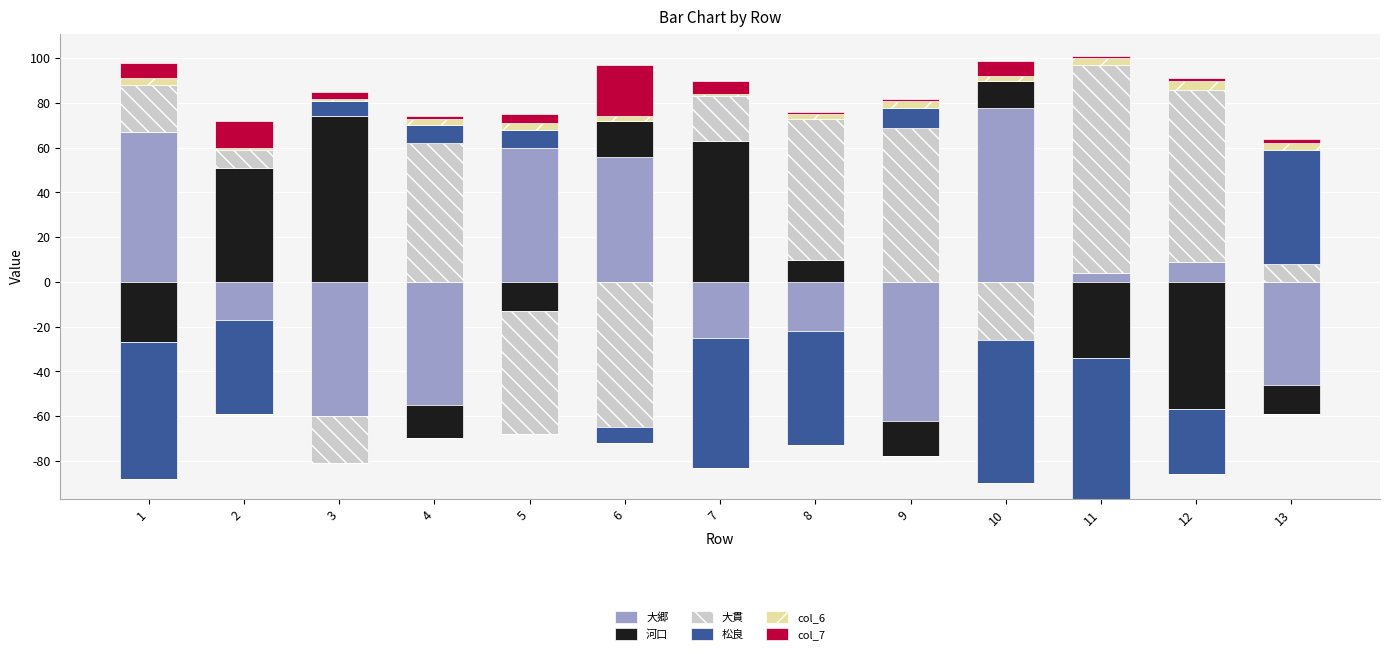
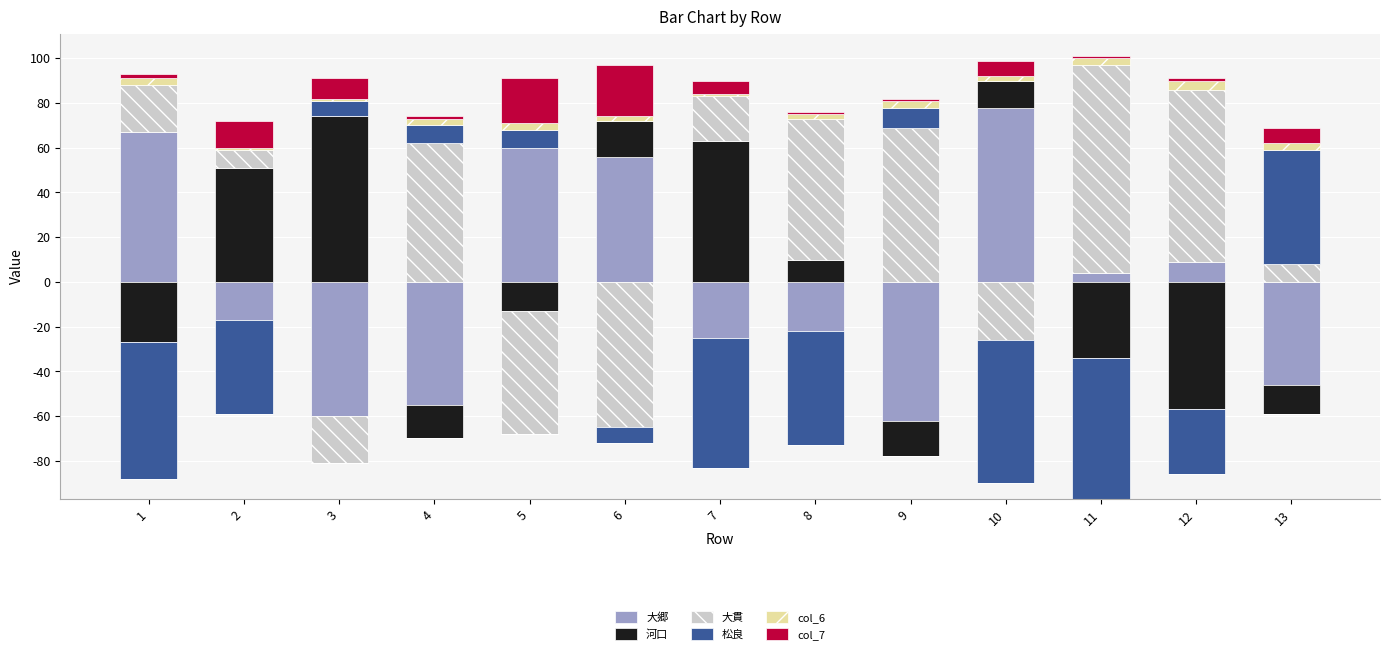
  {
    "col_7": {
-     "1": 7,
+     "1": 2,
      "2": 12,
-     "3": 3,
-     "5": 4,
+     "3": 9,
+     "5": 20,
      "6": 23,
      "7": 6,
      "10": 7,
-     "13": 2
+     "13": 7
    }
  }
